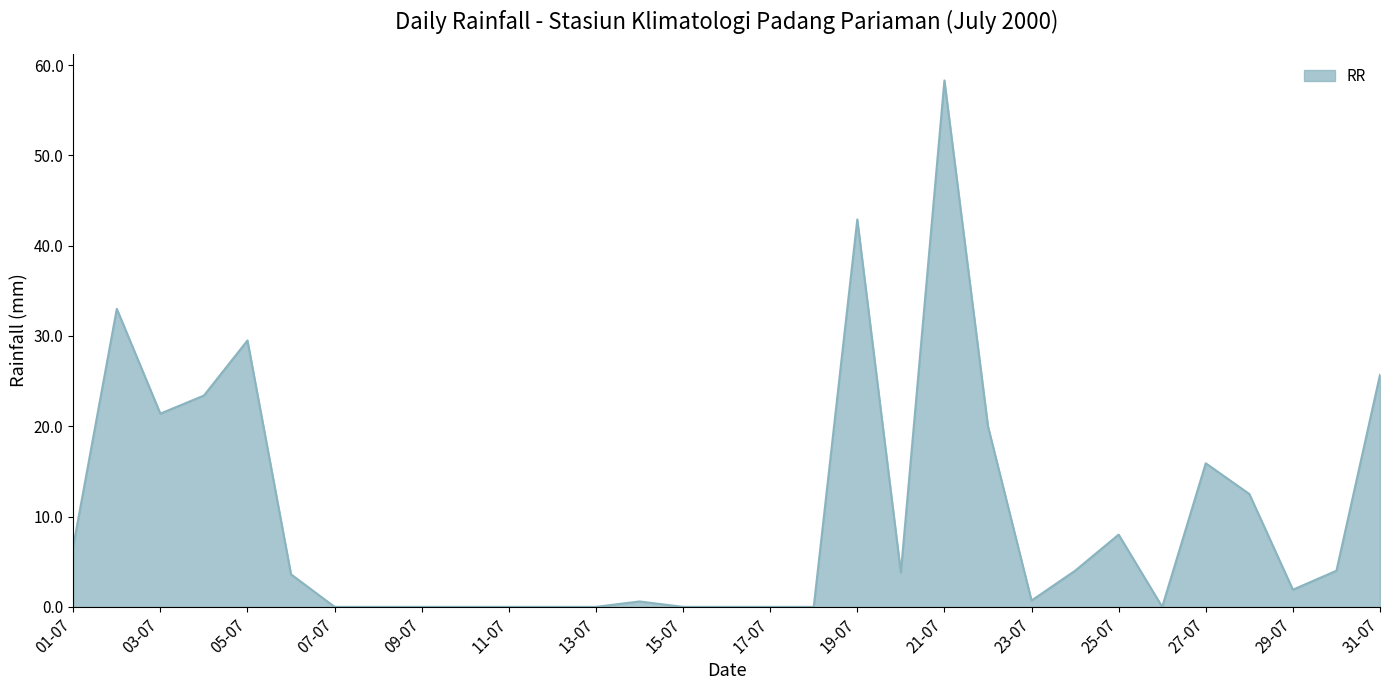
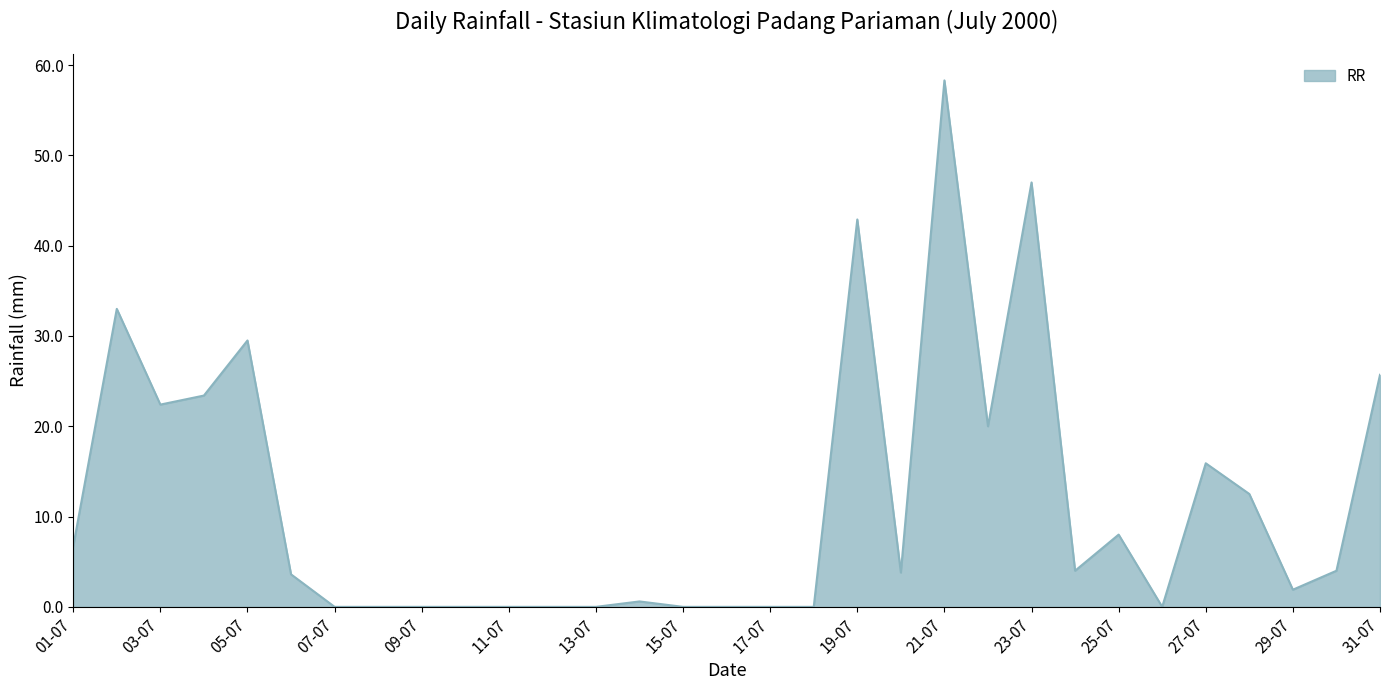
  {
    "01-07": 7,
-   "03-07": 21,
+   "03-07": 22,
    "05-07": 30,
    "07-07": 0,
    "09-07": 0,
    "11-07": 0,
    "13-07": 0,
    "15-07": 0,
    "17-07": 0,
    "19-07": 43,
    "21-07": 58,
-   "23-07": 1,
+   "23-07": 47,
    "25-07": 8,
    "27-07": 16,
    "29-07": 2,
    "31-07": 26
  }
